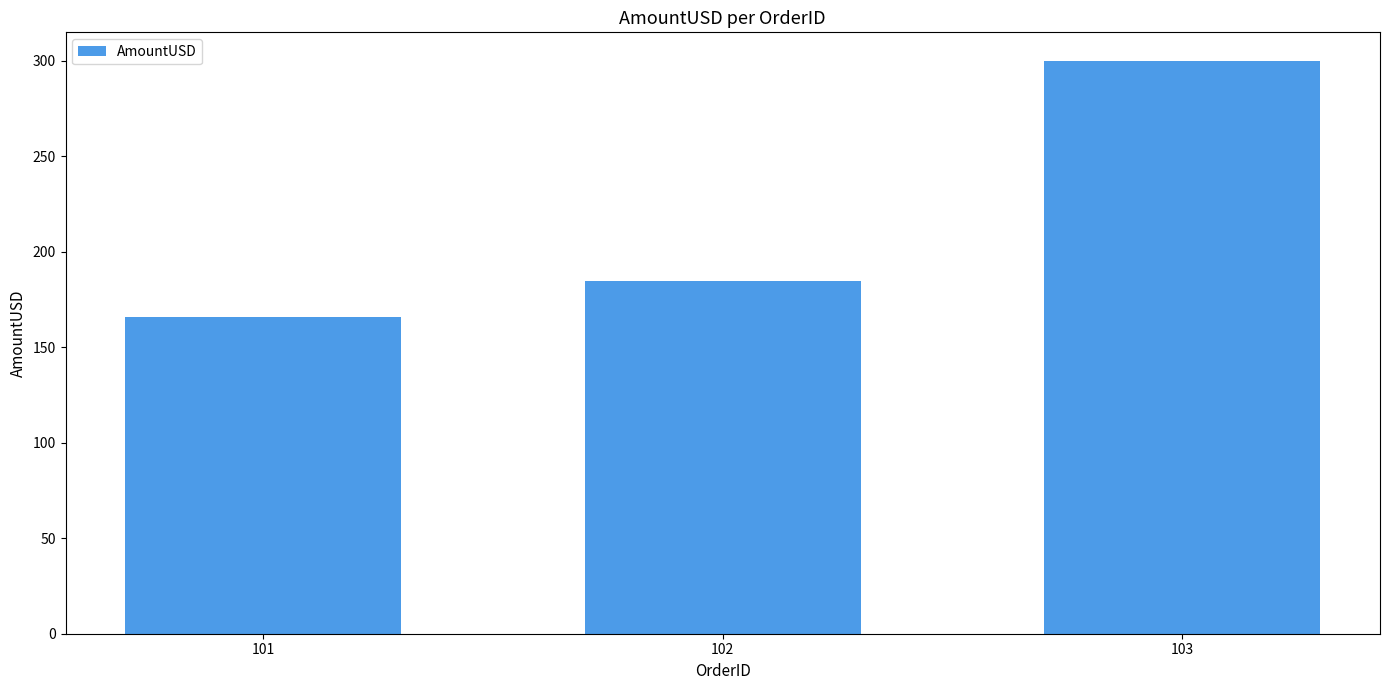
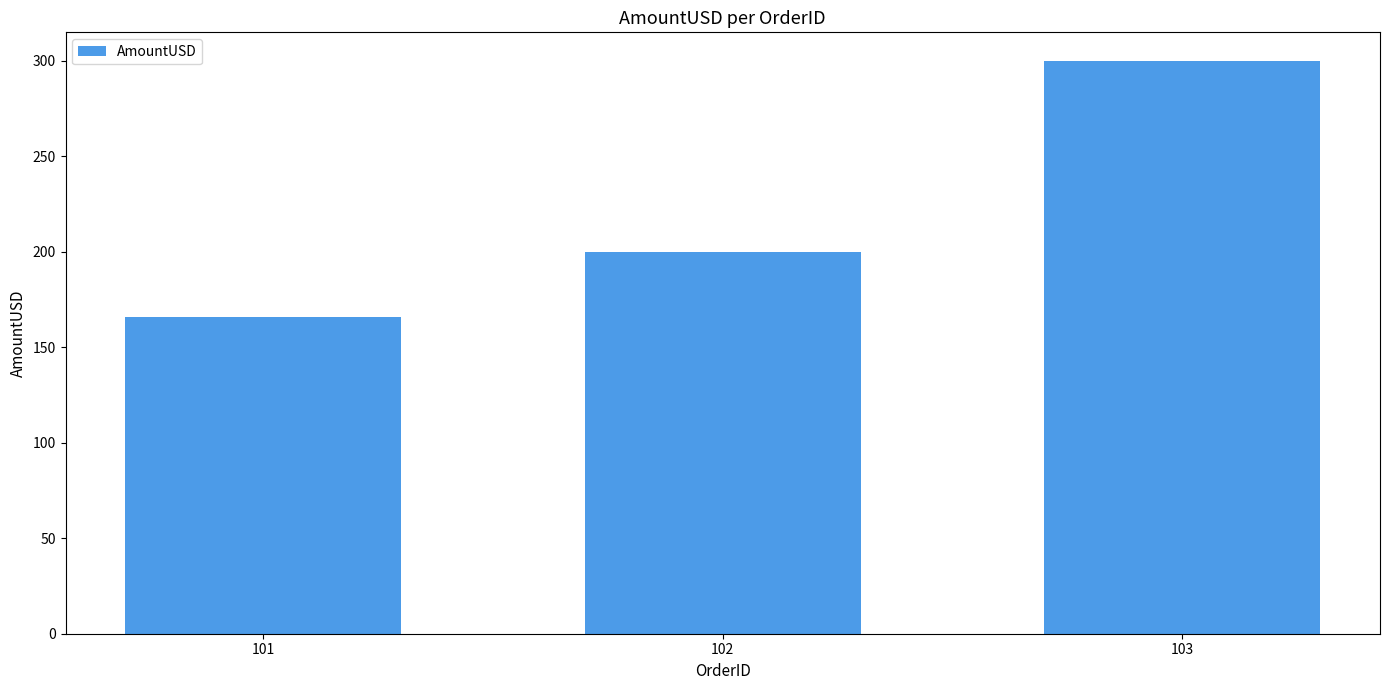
  {
    "101": 166,
-   "102": 185,
+   "102": 200,
    "103": 300
  }
